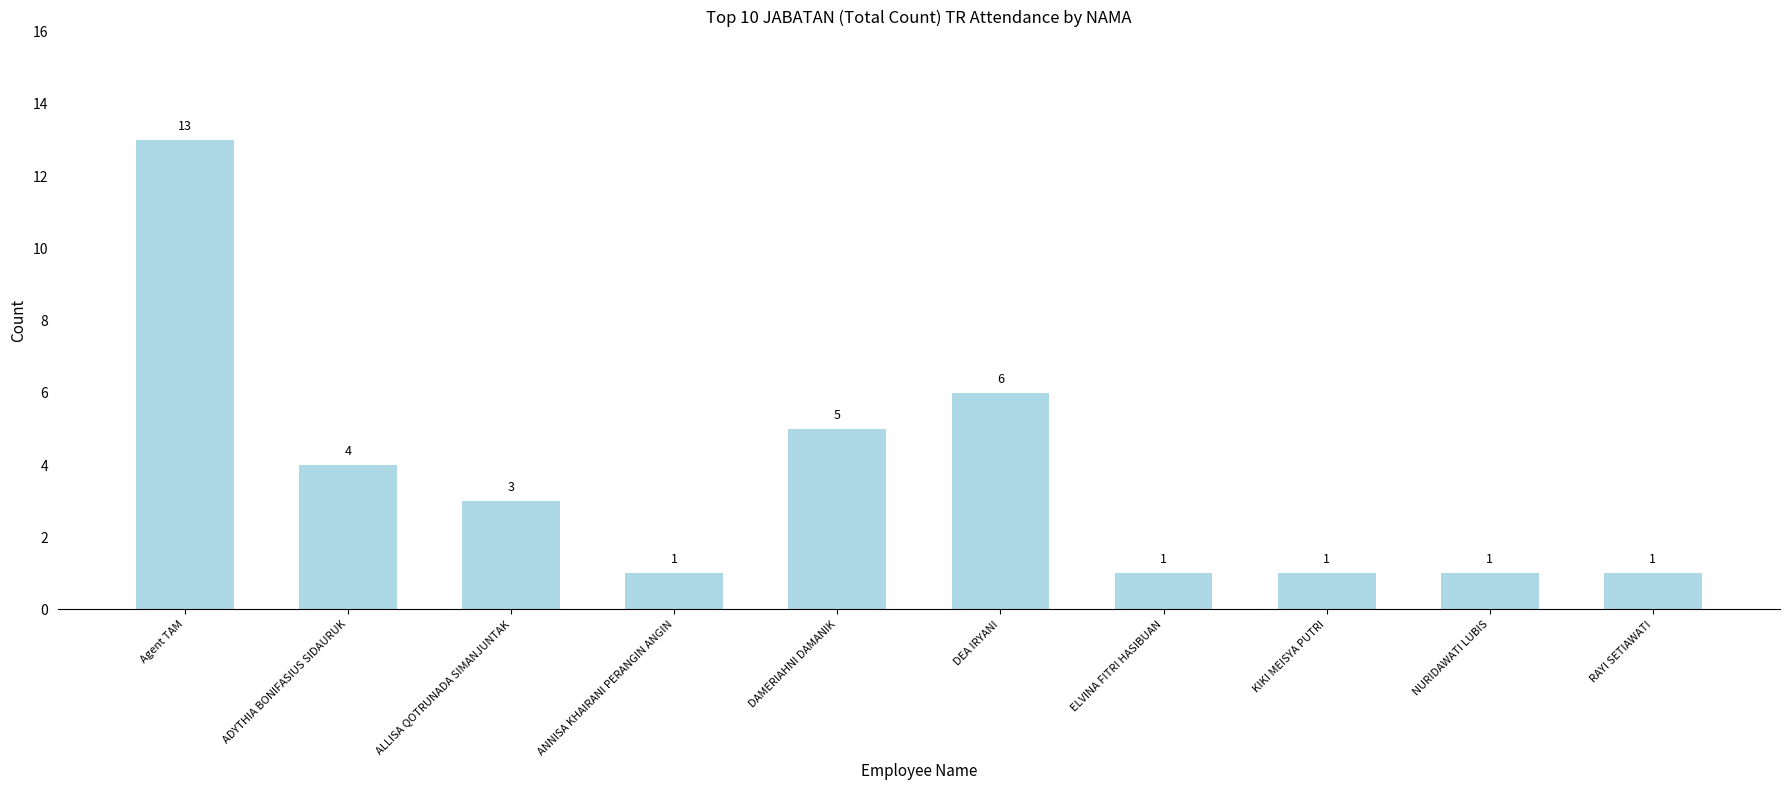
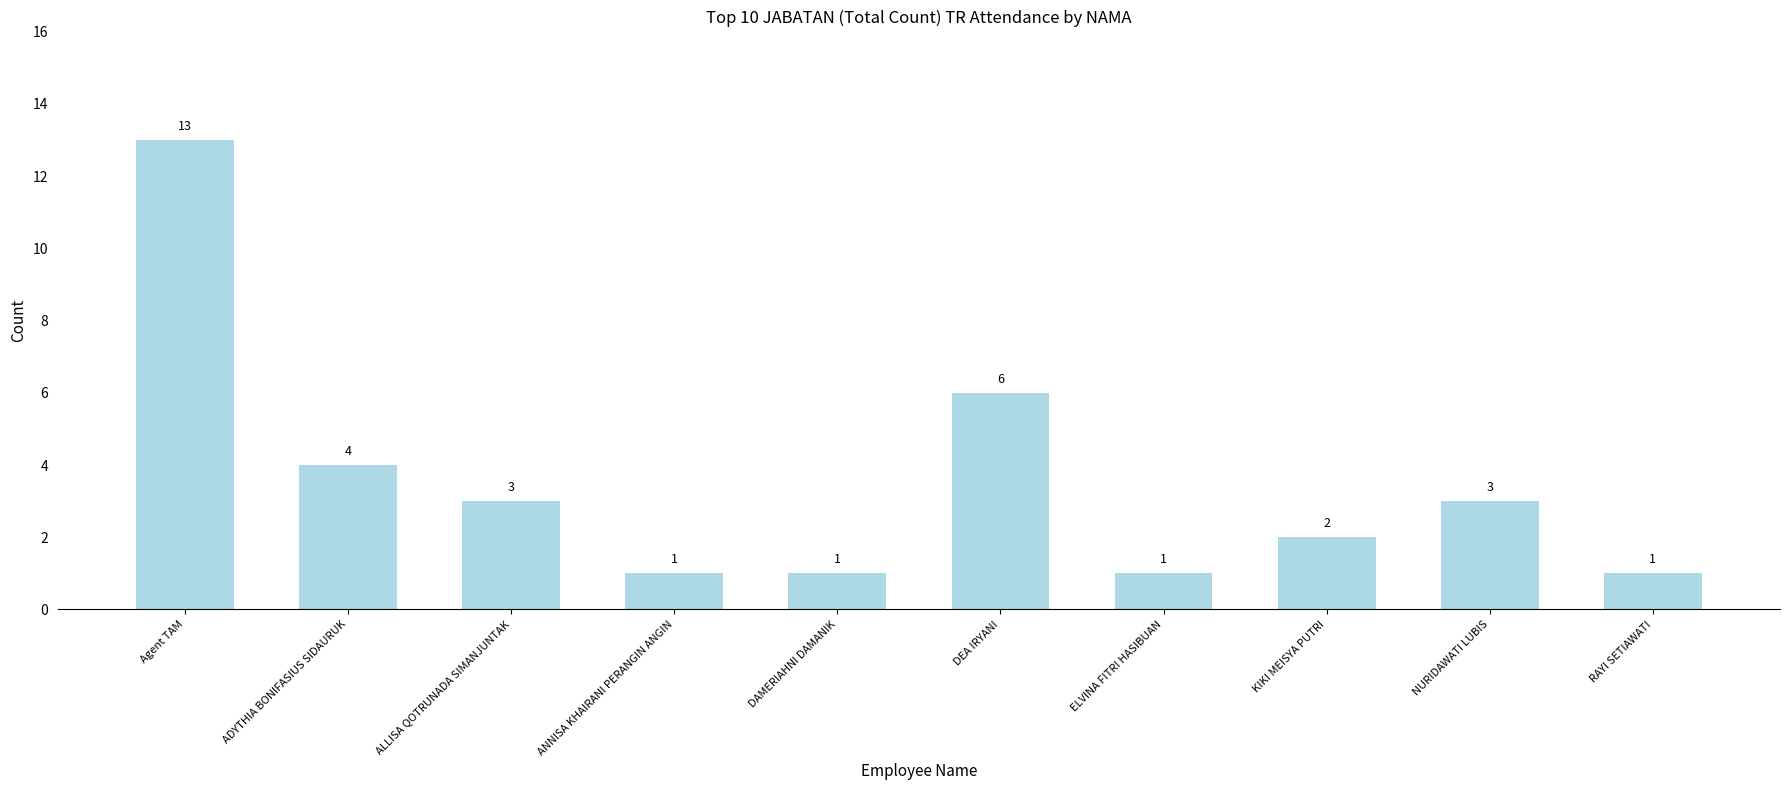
  {
    "Agent TAM": 13,
    "ADYTHIA BONIFASIUS SIDAURUK": 4,
    "ALLISA QOTRUNADA SIMANJUNTAK": 3,
    "ANNISA KHAIRANI PERANGIN ANGIN": 1,
-   "DAMERIAHNI DAMANIK": 5,
+   "DAMERIAHNI DAMANIK": 1,
    "DEA IRYANI": 6,
    "ELVINA FITRI HASIBUAN": 1,
-   "KIKI MEISYA PUTRI": 1,
-   "NURIDAWATI LUBIS": 1,
+   "KIKI MEISYA PUTRI": 2,
+   "NURIDAWATI LUBIS": 3,
    "RAYI SETIAWATI": 1
  }
